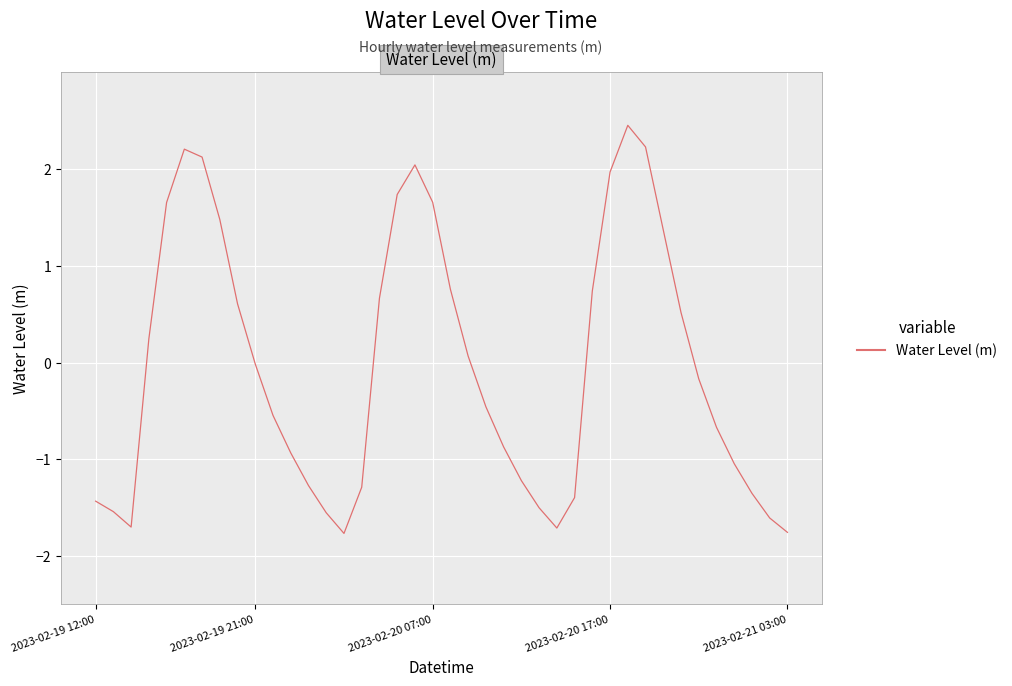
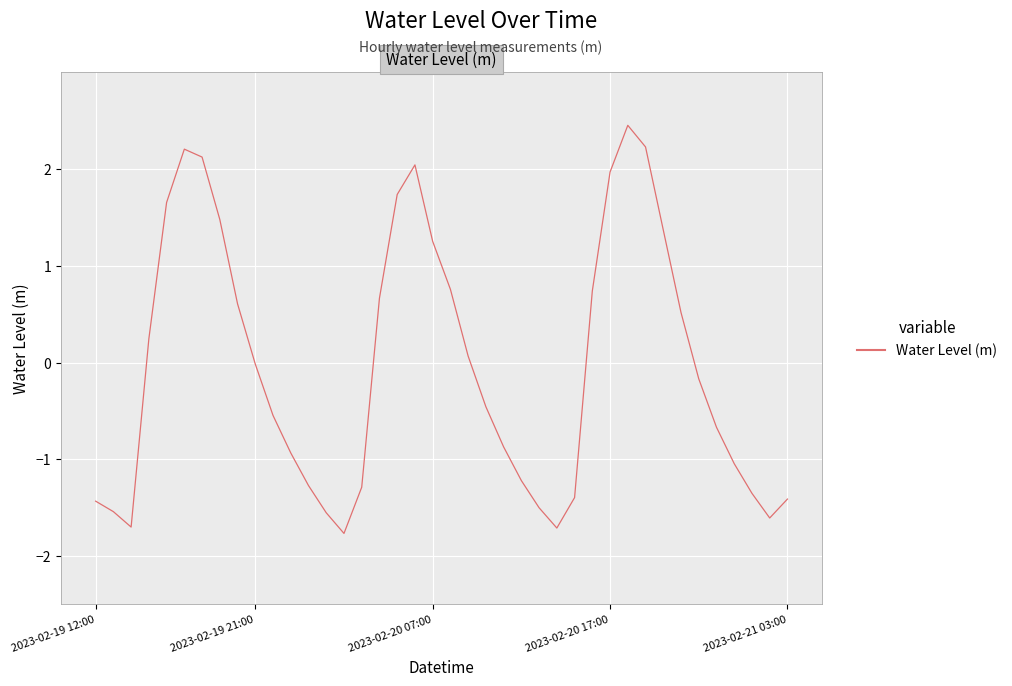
  {
    "2023-02-19 12:00": -1.4,
    "2023-02-19 21:00": 0.0,
-   "2023-02-20 07:00": 1.7,
+   "2023-02-20 07:00": 1.3,
    "2023-02-20 17:00": 2.0,
-   "2023-02-21 03:00": -1.8
+   "2023-02-21 03:00": -1.4
  }
